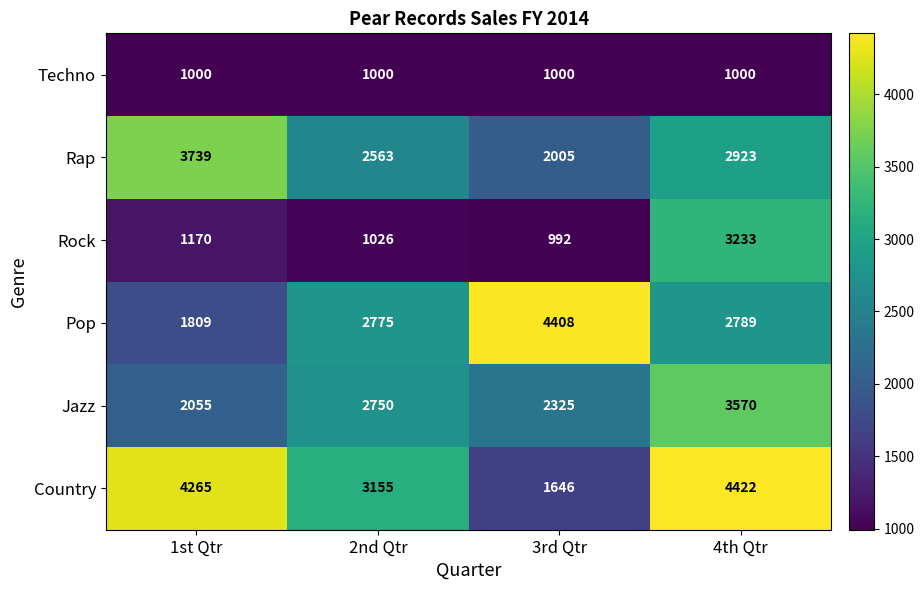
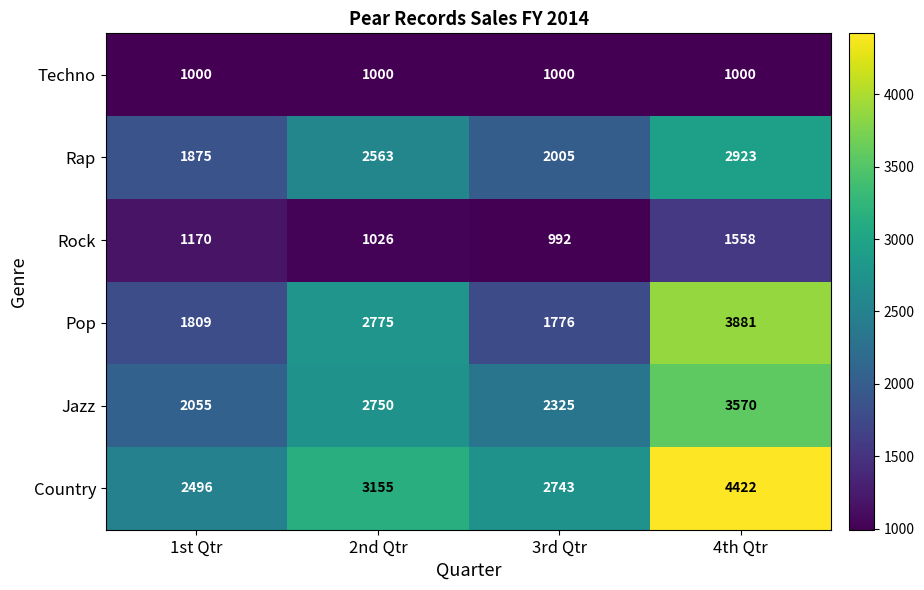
  {
    "Techno": {
      "1st Qtr": 1000,
      "2nd Qtr": 1000,
      "3rd Qtr": 1000,
      "4th Qtr": 1000
    },
    "Rap": {
-     "1st Qtr": 3739,
+     "1st Qtr": 1875,
      "2nd Qtr": 2563,
      "3rd Qtr": 2005,
      "4th Qtr": 2923
    },
    "Rock": {
      "1st Qtr": 1170,
      "2nd Qtr": 1026,
      "3rd Qtr": 992,
-     "4th Qtr": 3233
+     "4th Qtr": 1558
    },
    "Pop": {
      "1st Qtr": 1809,
      "2nd Qtr": 2775,
-     "3rd Qtr": 4408,
-     "4th Qtr": 2789
+     "3rd Qtr": 1776,
+     "4th Qtr": 3881
    },
    "Jazz": {
      "1st Qtr": 2055,
      "2nd Qtr": 2750,
      "3rd Qtr": 2325,
      "4th Qtr": 3570
    },
    "Country": {
-     "1st Qtr": 4265,
+     "1st Qtr": 2496,
      "2nd Qtr": 3155,
-     "3rd Qtr": 1646,
+     "3rd Qtr": 2743,
      "4th Qtr": 4422
    }
  }
